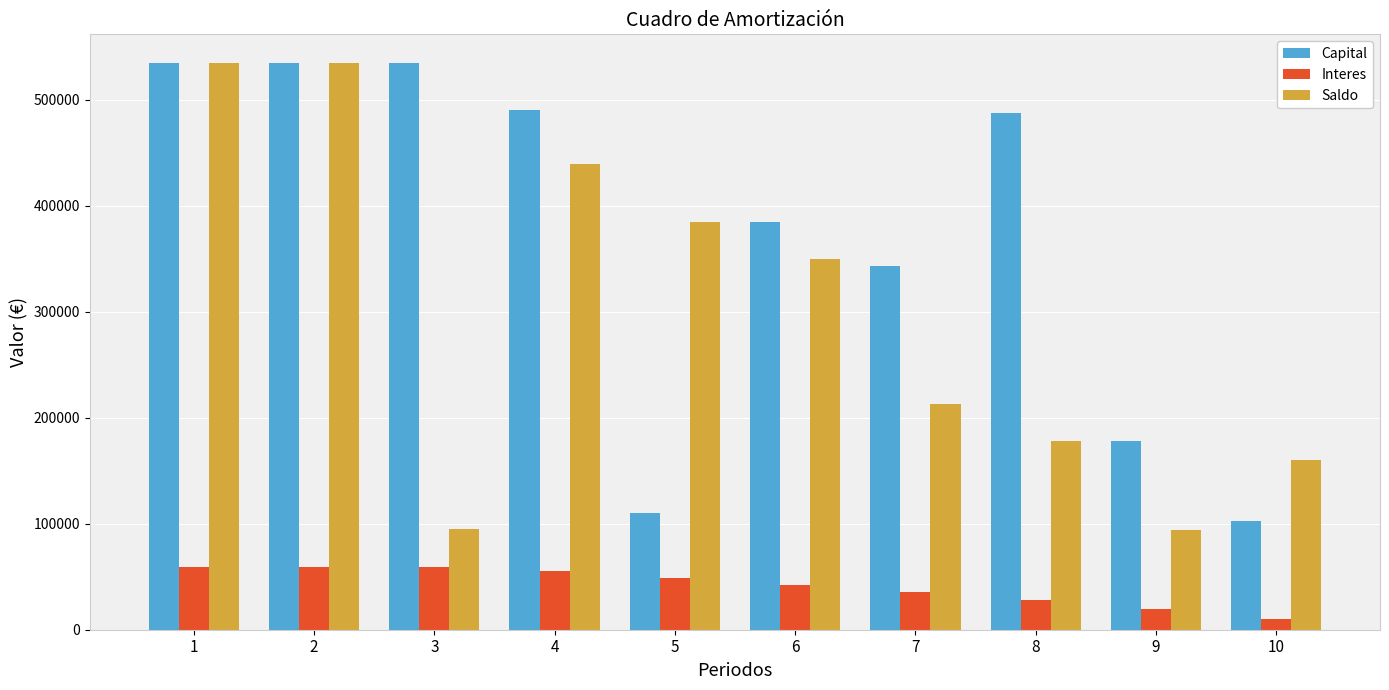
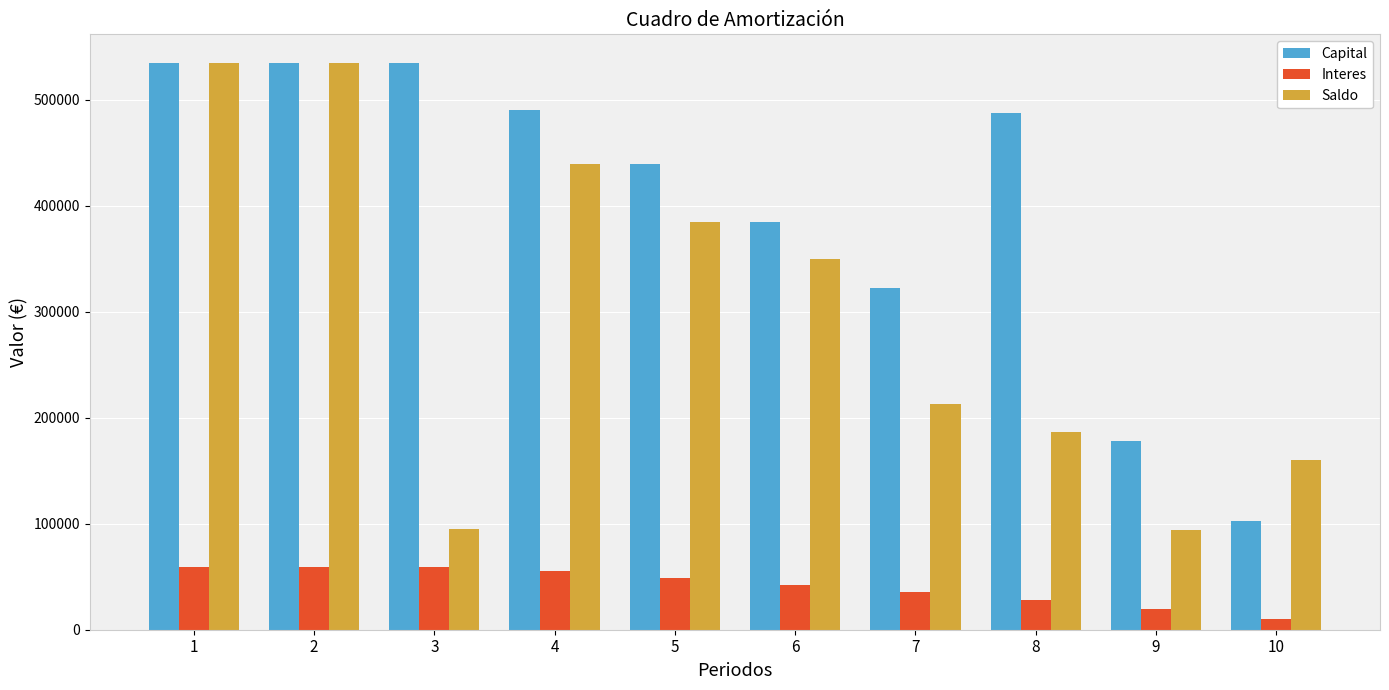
  {
    "Capital": {
      "1": 535000,
      "2": 535000,
      "3": 535000,
      "4": 490000,
-     "5": 110000,
+     "5": 440000,
      "6": 384000,
-     "7": 343000,
+     "7": 322000,
      "8": 487000,
      "9": 178000,
      "10": 103000
    },
    "Interes": {
      "1": 59000,
      "2": 59000,
      "3": 59000,
      "4": 55000,
      "5": 48000,
      "6": 42000,
      "7": 35000,
      "8": 28000,
      "9": 20000,
      "10": 10000
    },
    "Saldo": {
      "1": 535000,
      "2": 535000,
      "3": 95000,
      "4": 440000,
      "5": 384000,
      "6": 349000,
      "7": 213000,
-     "8": 178000,
+     "8": 186000,
      "9": 94000,
      "10": 160000
    }
  }
